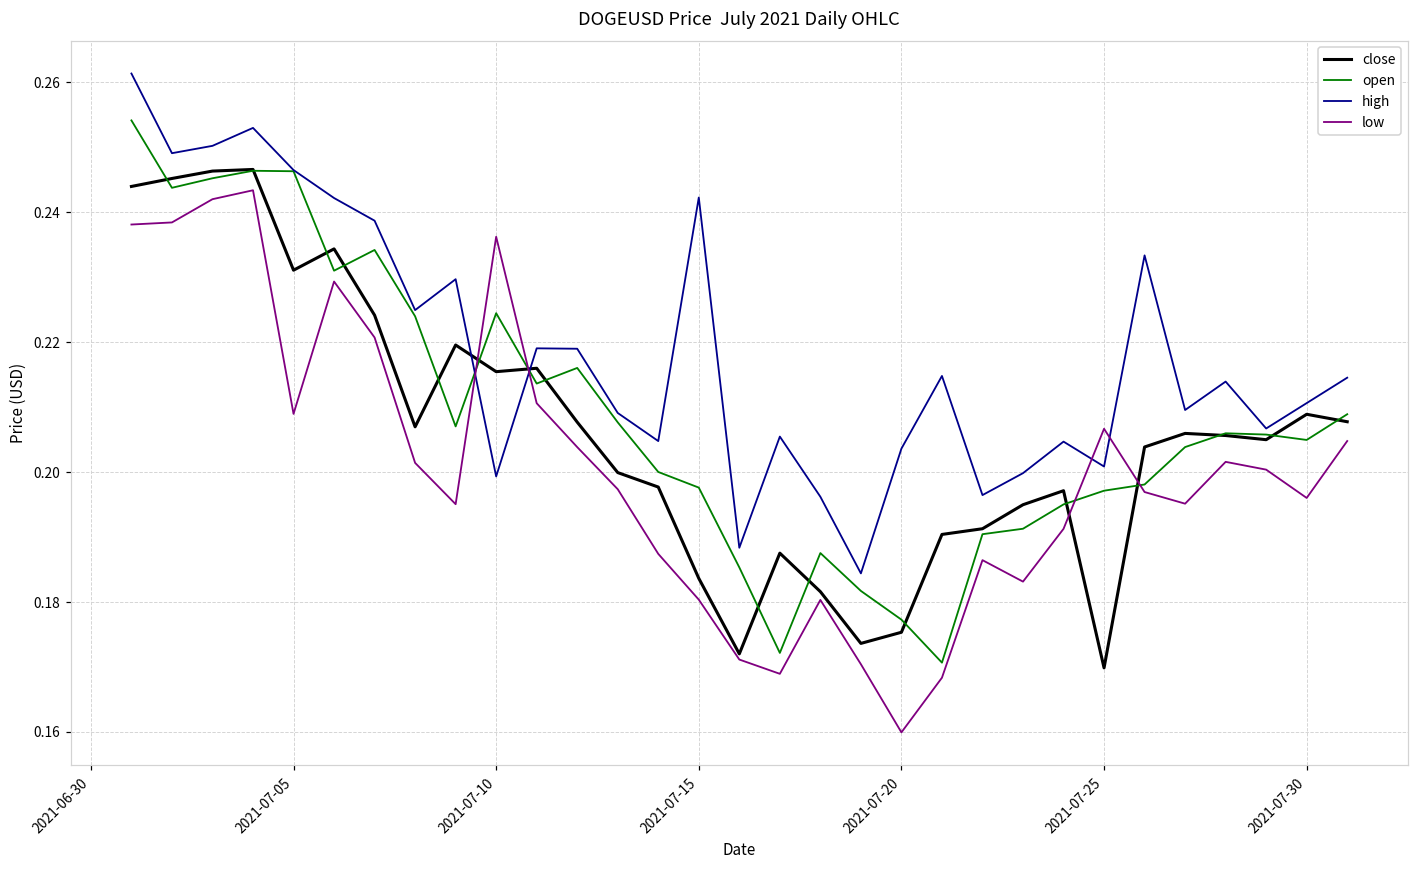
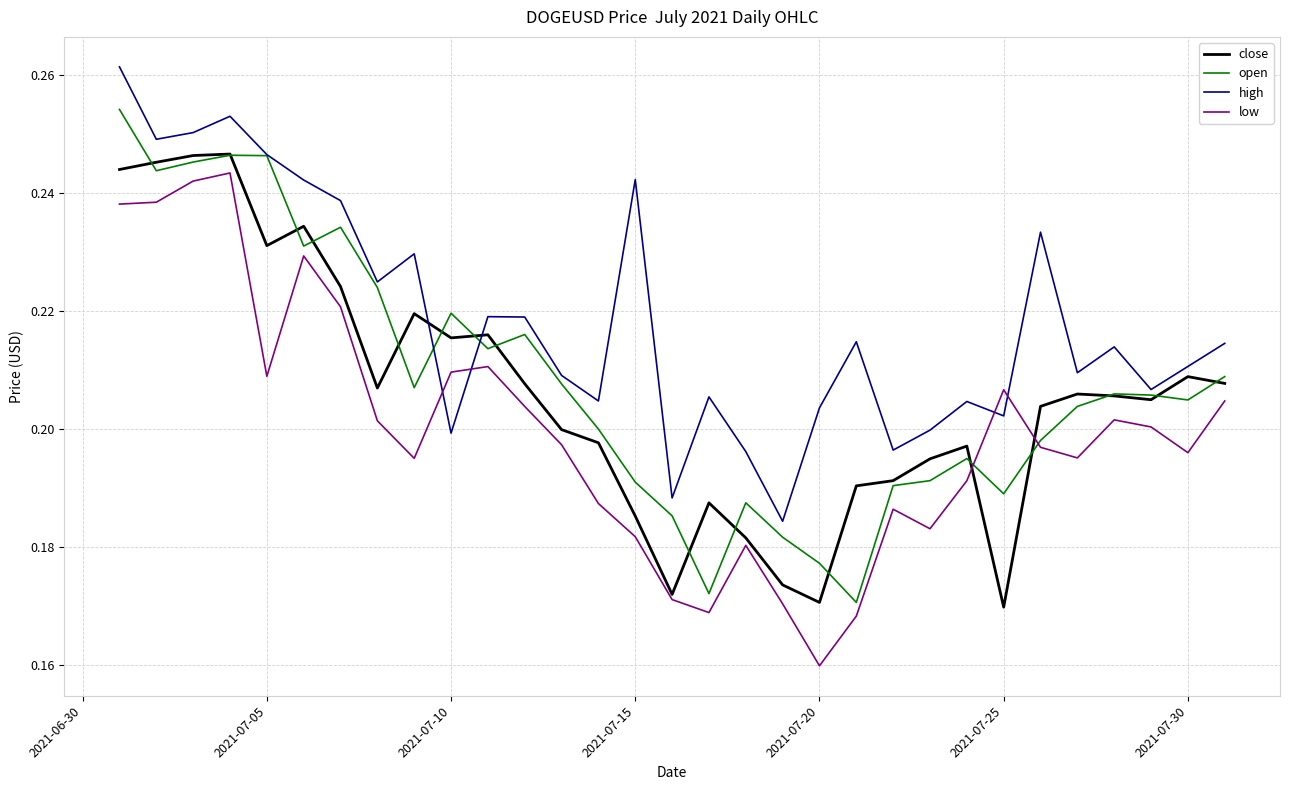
  {
    "close": {
      "2021-07-05": 0.231,
      "2021-07-10": 0.215,
-     "2021-07-15": 0.184,
-     "2021-07-20": 0.175,
+     "2021-07-15": 0.185,
+     "2021-07-20": 0.171,
      "2021-07-25": 0.170,
      "2021-07-30": 0.209
    },
    "open": {
-     "2021-07-10": 0.224,
-     "2021-07-15": 0.198,
+     "2021-07-10": 0.220,
+     "2021-07-15": 0.191,
      "2021-07-20": 0.177,
-     "2021-07-25": 0.197,
+     "2021-07-25": 0.189,
      "2021-07-30": 0.205
    },
    "high": {
      "2021-07-10": 0.199,
      "2021-07-15": 0.242,
      "2021-07-20": 0.204,
-     "2021-07-25": 0.201,
+     "2021-07-25": 0.202,
      "2021-07-30": 0.211
    },
    "low": {
      "2021-07-05": 0.209,
-     "2021-07-10": 0.236,
-     "2021-07-15": 0.180,
+     "2021-07-10": 0.210,
+     "2021-07-15": 0.182,
      "2021-07-20": 0.160,
      "2021-07-25": 0.207,
      "2021-07-30": 0.196
    }
  }
